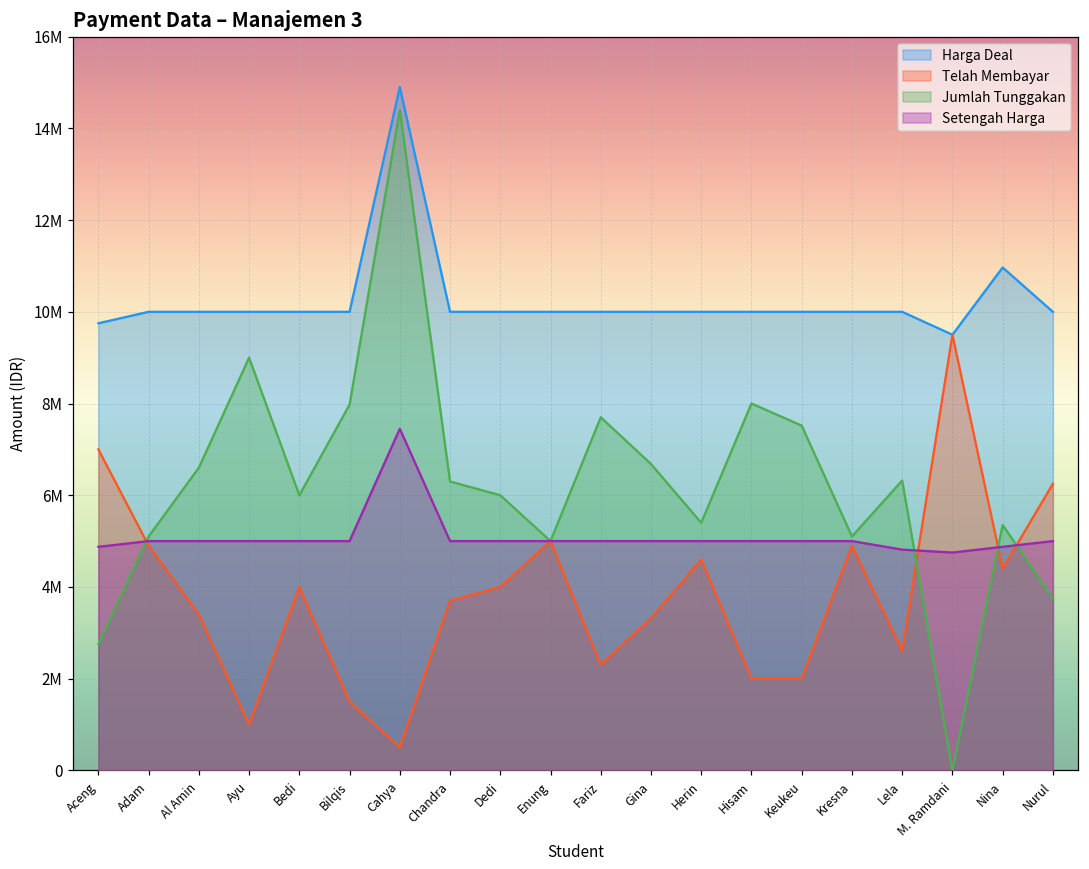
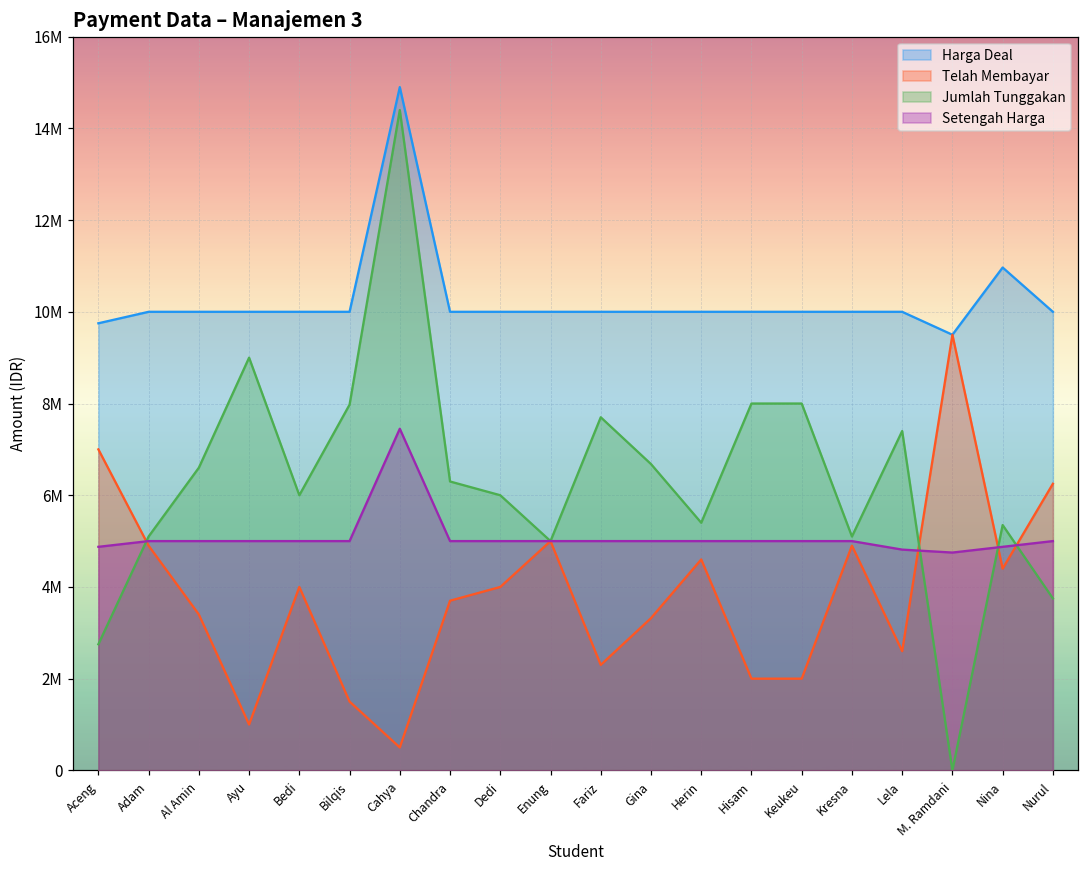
  {
    "Harga Deal": {
      "Aceng": 9800000,
      "Adam": 10000000,
      "Al Amin": 10000000,
      "Ayu": 10000000,
      "Bedi": 10000000,
      "Bilqis": 10000000,
      "Cahya": 14900000,
      "Chandra": 10000000,
      "Dedi": 10000000,
      "Enung": 10000000,
      "Fariz": 10000000,
      "Gina": 10000000,
      "Herin": 10000000,
      "Hisam": 10000000,
      "Keukeu": 10000000,
      "Kresna": 10000000,
      "Lela": 10000000,
      "Nina": 11000000,
      "Nurul": 10000000
    },
    "Telah Membayar": {
      "Aceng": 7000000,
      "Adam": 4900000,
      "Al Amin": 3400000,
      "Ayu": 1000000,
      "Bedi": 4000000,
      "Bilqis": 1500000,
      "Cahya": 500000,
      "Chandra": 3700000,
      "Dedi": 4000000,
      "Fariz": 2300000,
      "Gina": 3300000,
      "Herin": 4600000,
      "Hisam": 2000000,
      "Keukeu": 2000000,
      "Kresna": 4900000,
      "Lela": 2600000,
      "Nina": 4400000,
      "Nurul": 6300000
    },
    "Jumlah Tunggakan": {
      "Aceng": 2800000,
      "Adam": 5100000,
      "Al Amin": 6600000,
      "Ayu": 9000000,
      "Bedi": 6000000,
      "Bilqis": 8000000,
      "Cahya": 14400000,
      "Chandra": 6300000,
      "Dedi": 6000000,
      "Fariz": 7700000,
      "Gina": 6700000,
      "Herin": 5400000,
      "Hisam": 8000000,
-     "Keukeu": 7500000,
+     "Keukeu": 8000000,
      "Kresna": 5100000,
-     "Lela": 6300000,
+     "Lela": 7400000,
      "M. Ramdani": 0,
      "Nina": 5400000,
      "Nurul": 3800000
    },
    "Setengah Harga": {
      "Aceng": 4900000,
      "Adam": 5000000,
      "Al Amin": 5000000,
      "Ayu": 5000000,
      "Bedi": 5000000,
      "Bilqis": 5000000,
      "Cahya": 7500000,
      "Chandra": 5000000,
      "Dedi": 5000000,
      "Fariz": 5000000,
      "Gina": 5000000,
      "Herin": 5000000,
      "Hisam": 5000000,
      "Keukeu": 5000000,
      "Kresna": 5000000,
      "Lela": 4800000,
      "M. Ramdani": 4800000,
      "Nina": 4900000,
      "Nurul": 5000000
    }
  }
